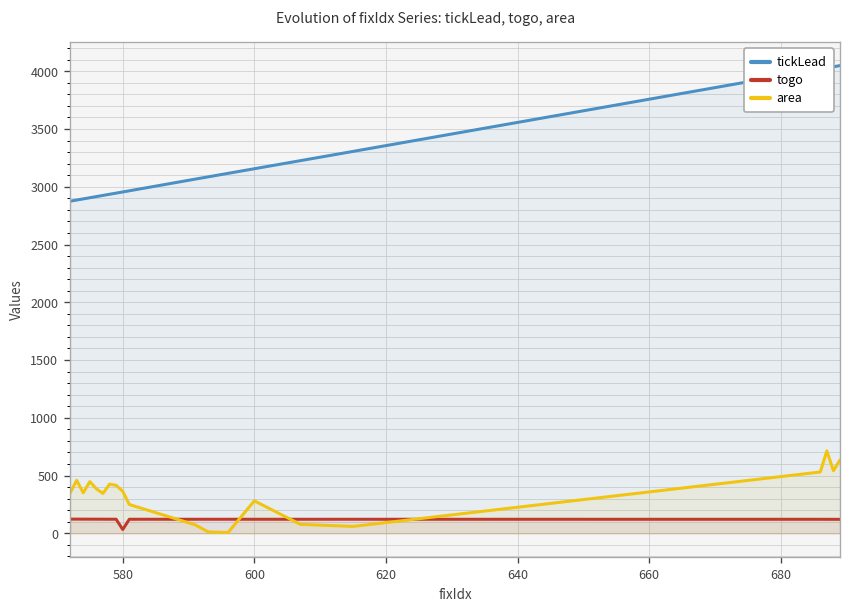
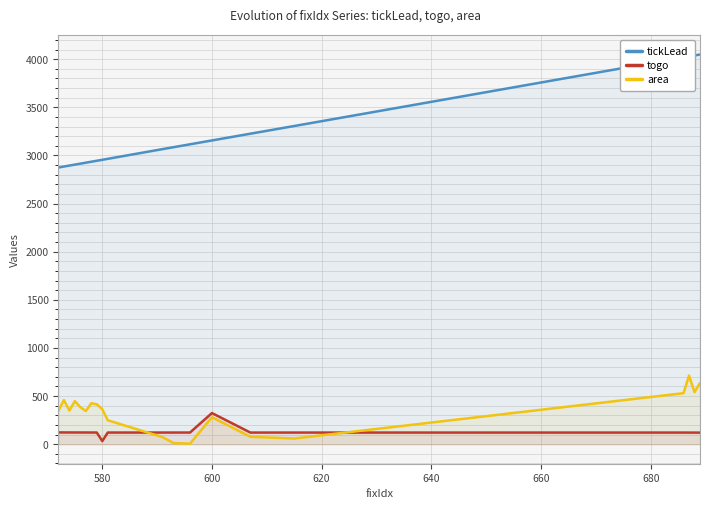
  {
    "tickLead": {
      "580": 3000,
      "600": 3200
    },
    "togo": {
      "580": 0,
-     "600": 100
+     "600": 300
    },
    "area": {
      "580": 400,
      "600": 300
    }
  }
